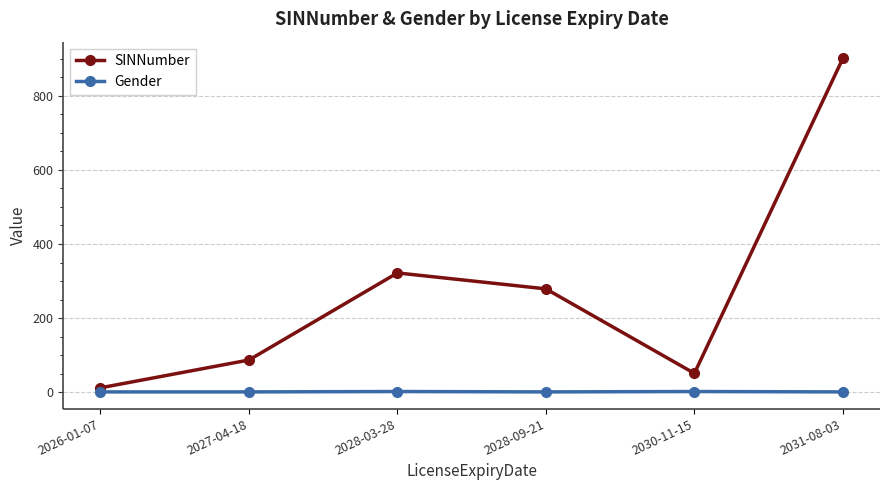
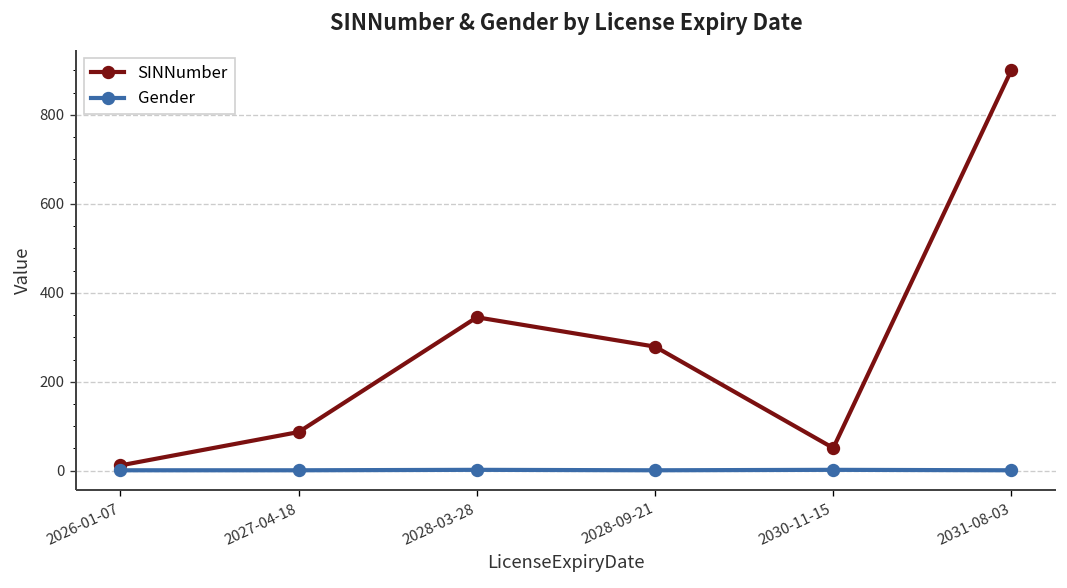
  {
    "SINNumber": {
      "2026-01-07": 10,
      "2027-04-18": 90,
-     "2028-03-28": 320,
+     "2028-03-28": 350,
      "2028-09-21": 280,
      "2030-11-15": 50,
      "2031-08-03": 900
    },
    "Gender": {
      "2026-01-07": 0,
      "2027-04-18": 0,
      "2028-03-28": 0,
      "2028-09-21": 0,
      "2030-11-15": 0,
      "2031-08-03": 0
    }
  }
